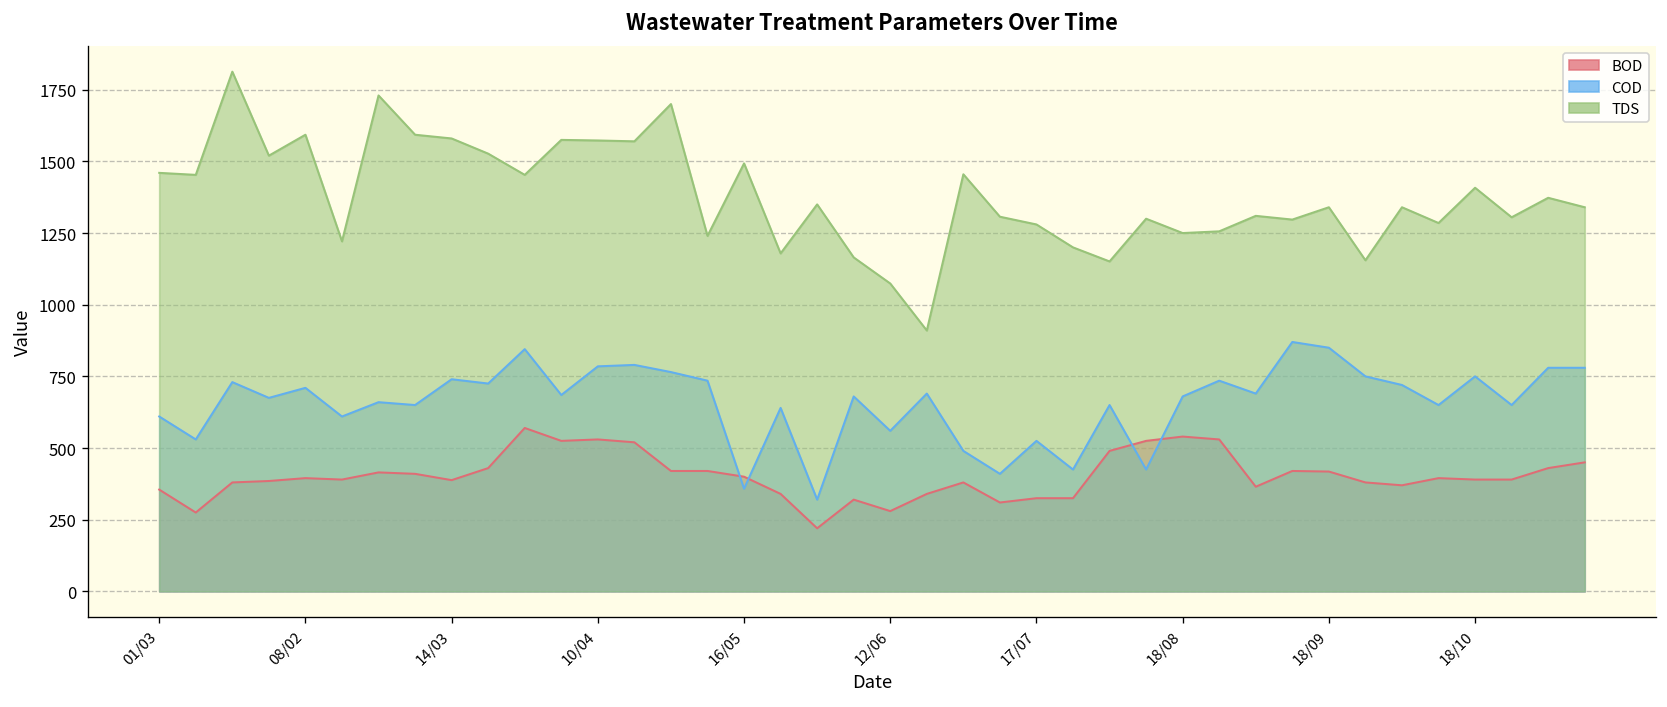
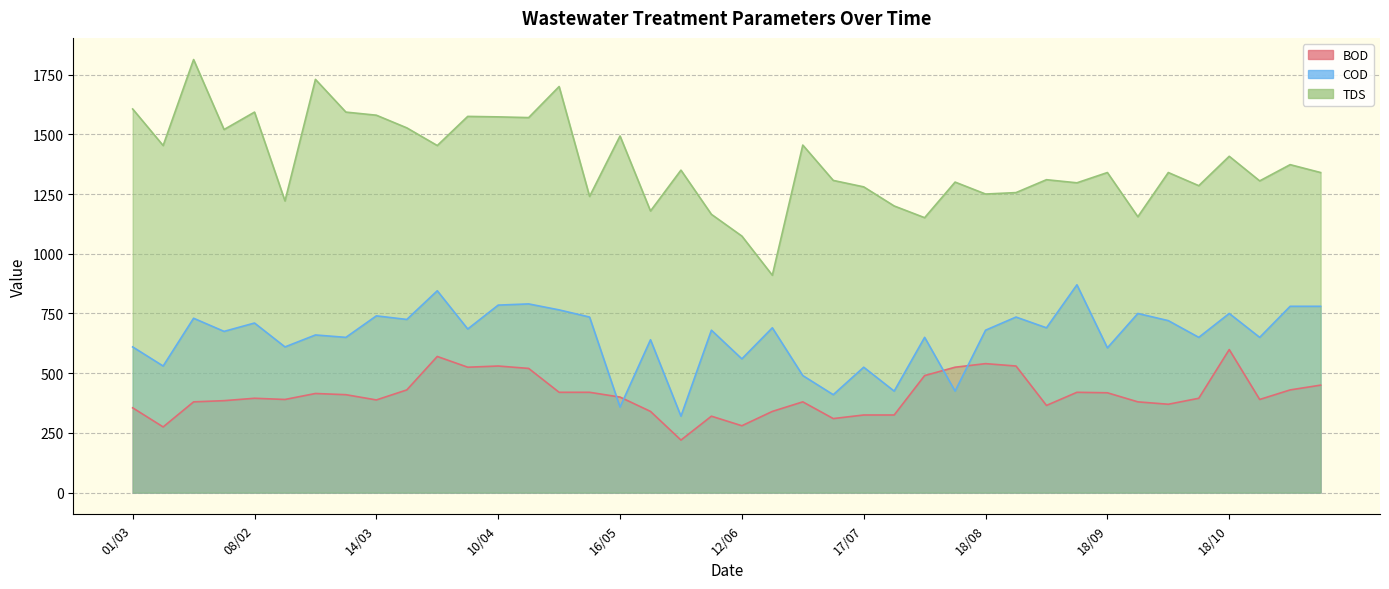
  {
    "BOD": {
      "01/03": 360,
      "08/02": 400,
      "14/03": 390,
      "10/04": 530,
      "16/05": 400,
      "12/06": 280,
      "17/07": 330,
      "18/08": 540,
      "18/09": 420,
-     "18/10": 390
+     "18/10": 600
    },
    "COD": {
      "01/03": 610,
      "08/02": 710,
      "14/03": 740,
      "10/04": 790,
      "16/05": 360,
      "12/06": 560,
      "17/07": 530,
      "18/08": 680,
-     "18/09": 850,
+     "18/09": 610,
      "18/10": 750
    },
    "TDS": {
-     "01/03": 1460,
+     "01/03": 1610,
      "08/02": 1590,
      "14/03": 1580,
      "10/04": 1570,
      "16/05": 1490,
      "12/06": 1070,
      "17/07": 1280,
      "18/08": 1250,
      "18/09": 1340,
      "18/10": 1410
    }
  }
